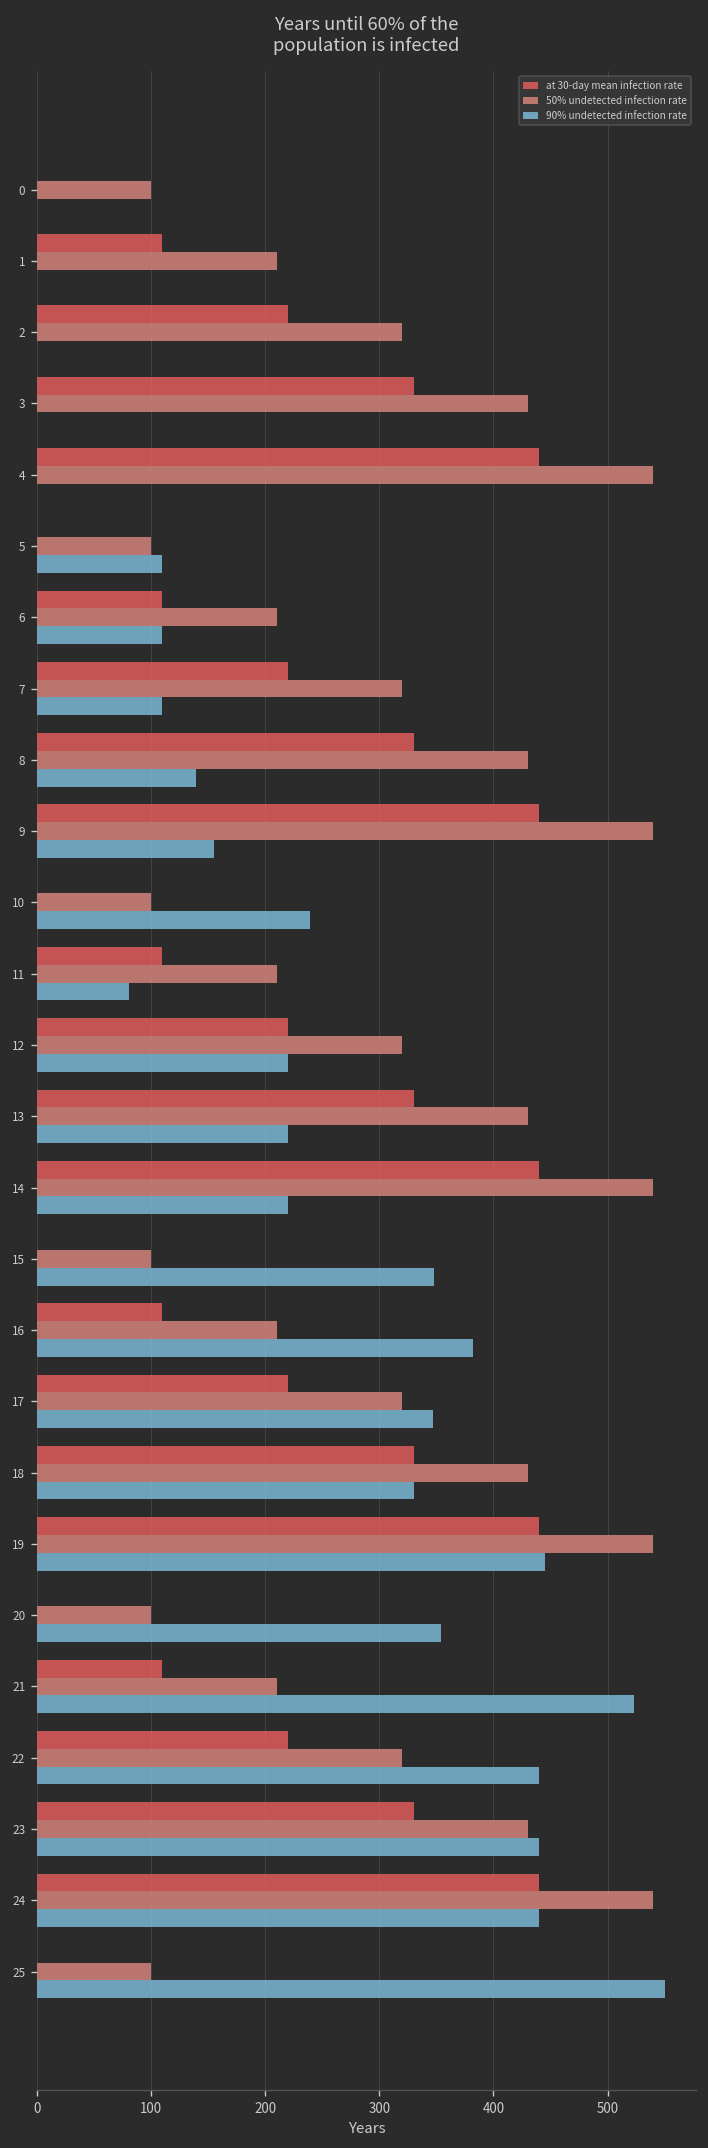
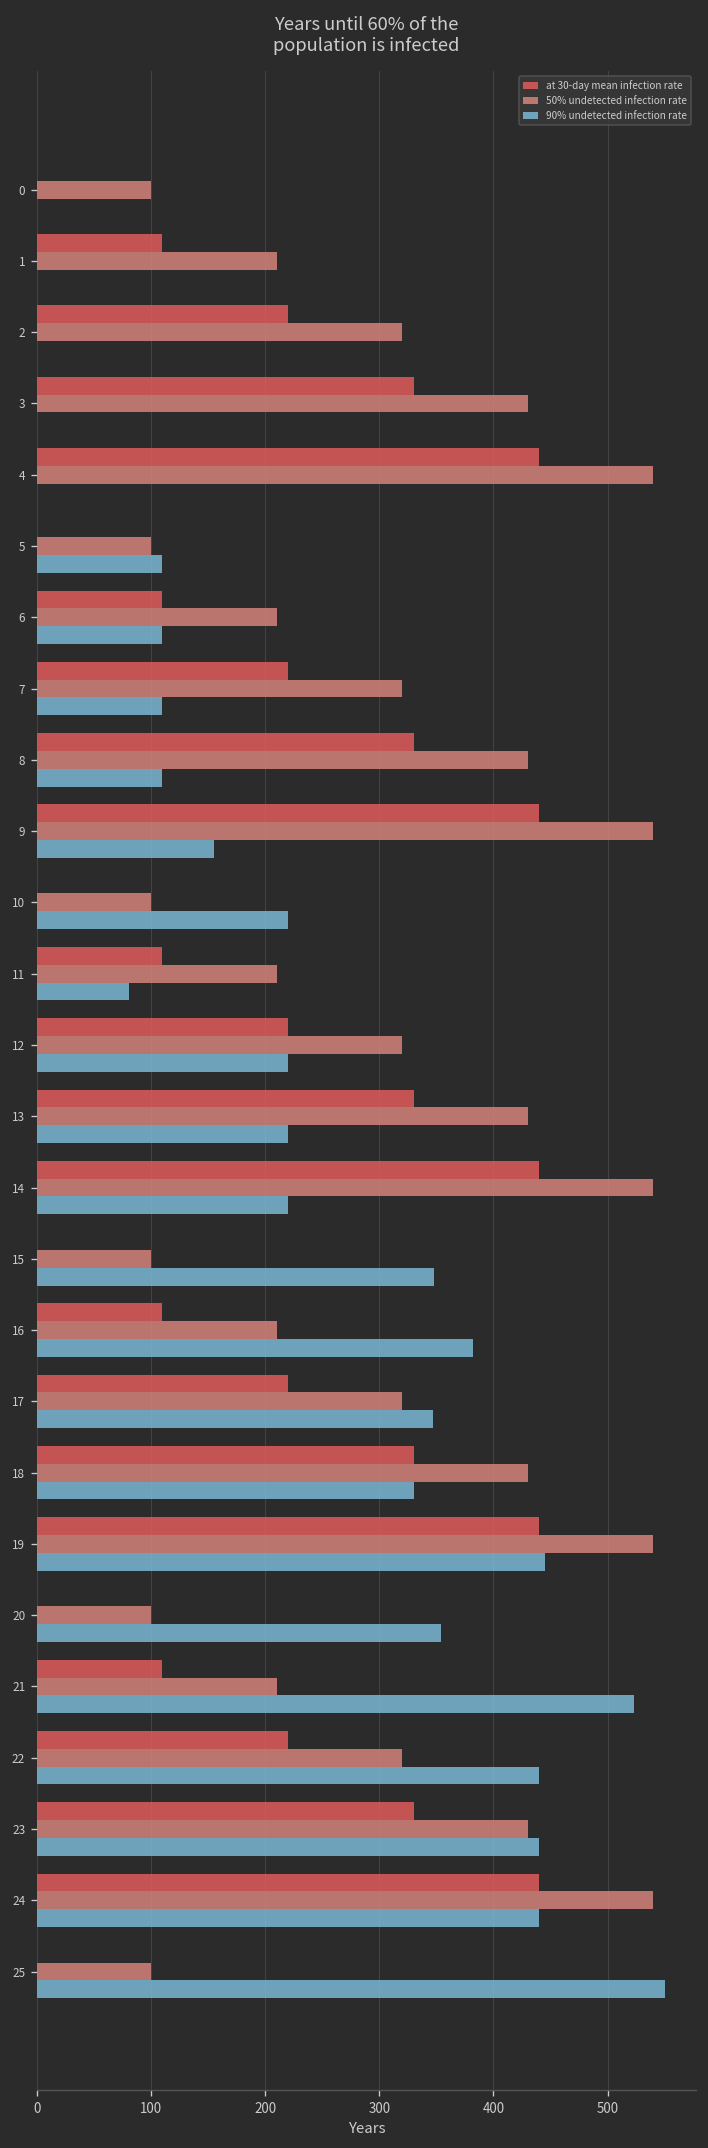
  {
    "90% undetected infection rate": {
      "0": 0,
      "1": 0,
      "2": 0,
      "3": 0,
      "4": 0,
      "5": 110,
      "6": 110,
      "7": 110,
-     "8": 140,
+     "8": 110,
      "9": 160,
-     "10": 240,
+     "10": 220,
      "11": 80,
      "12": 220,
      "13": 220,
      "14": 220,
      "15": 350,
      "16": 380,
      "17": 350,
      "18": 330,
      "19": 450,
      "20": 350,
      "21": 520,
      "22": 440,
      "23": 440,
      "24": 440,
      "25": 550
    }
  }
